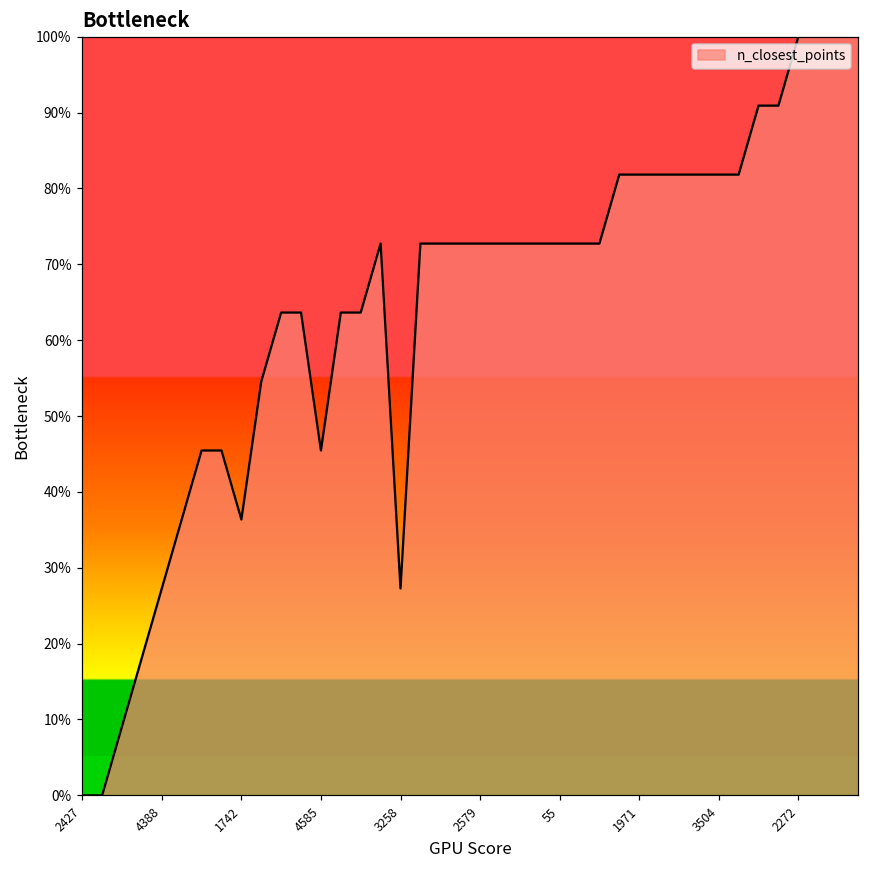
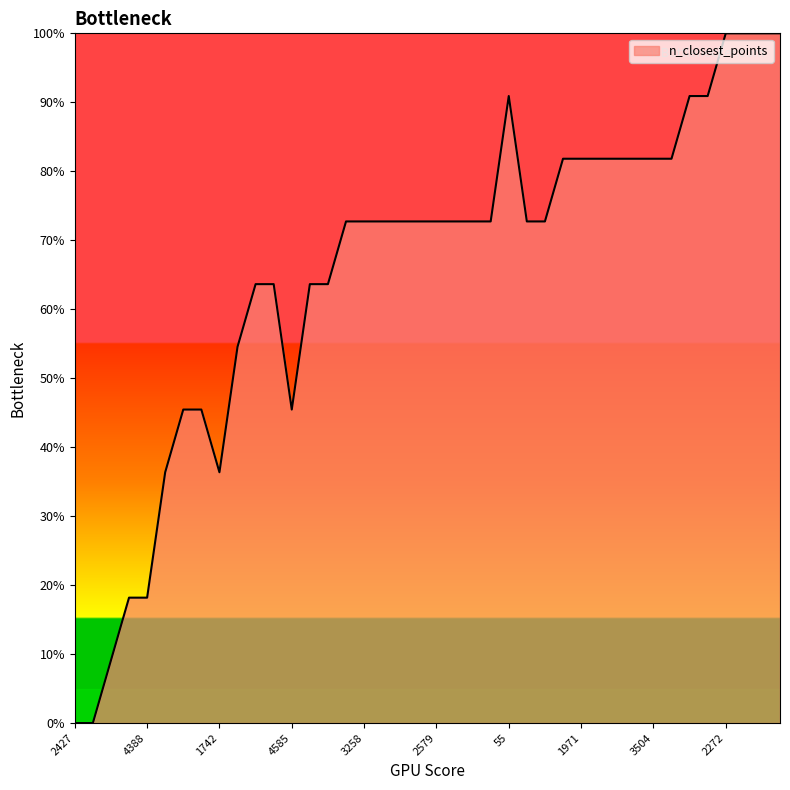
  {
-   "4388": "27%",
+   "4388": "18%",
    "1742": "36%",
    "4585": "45%",
-   "3258": "27%",
+   "3258": "73%",
    "2579": "73%",
-   "55": "73%",
+   "55": "91%",
    "1971": "82%",
    "3504": "82%",
    "2272": "100%"
  }
